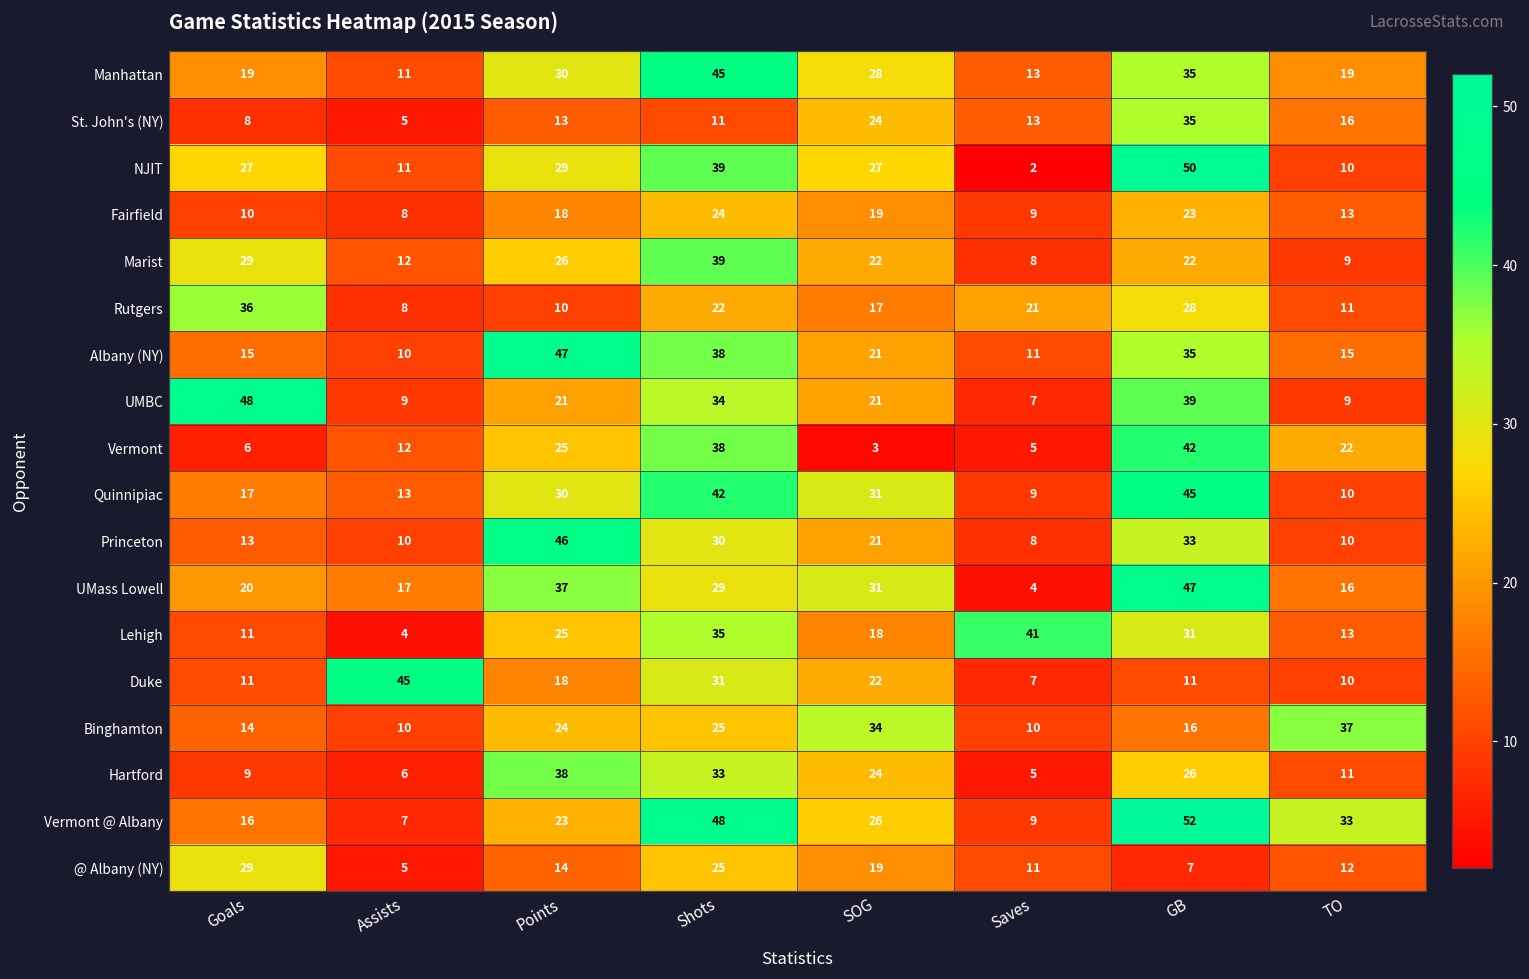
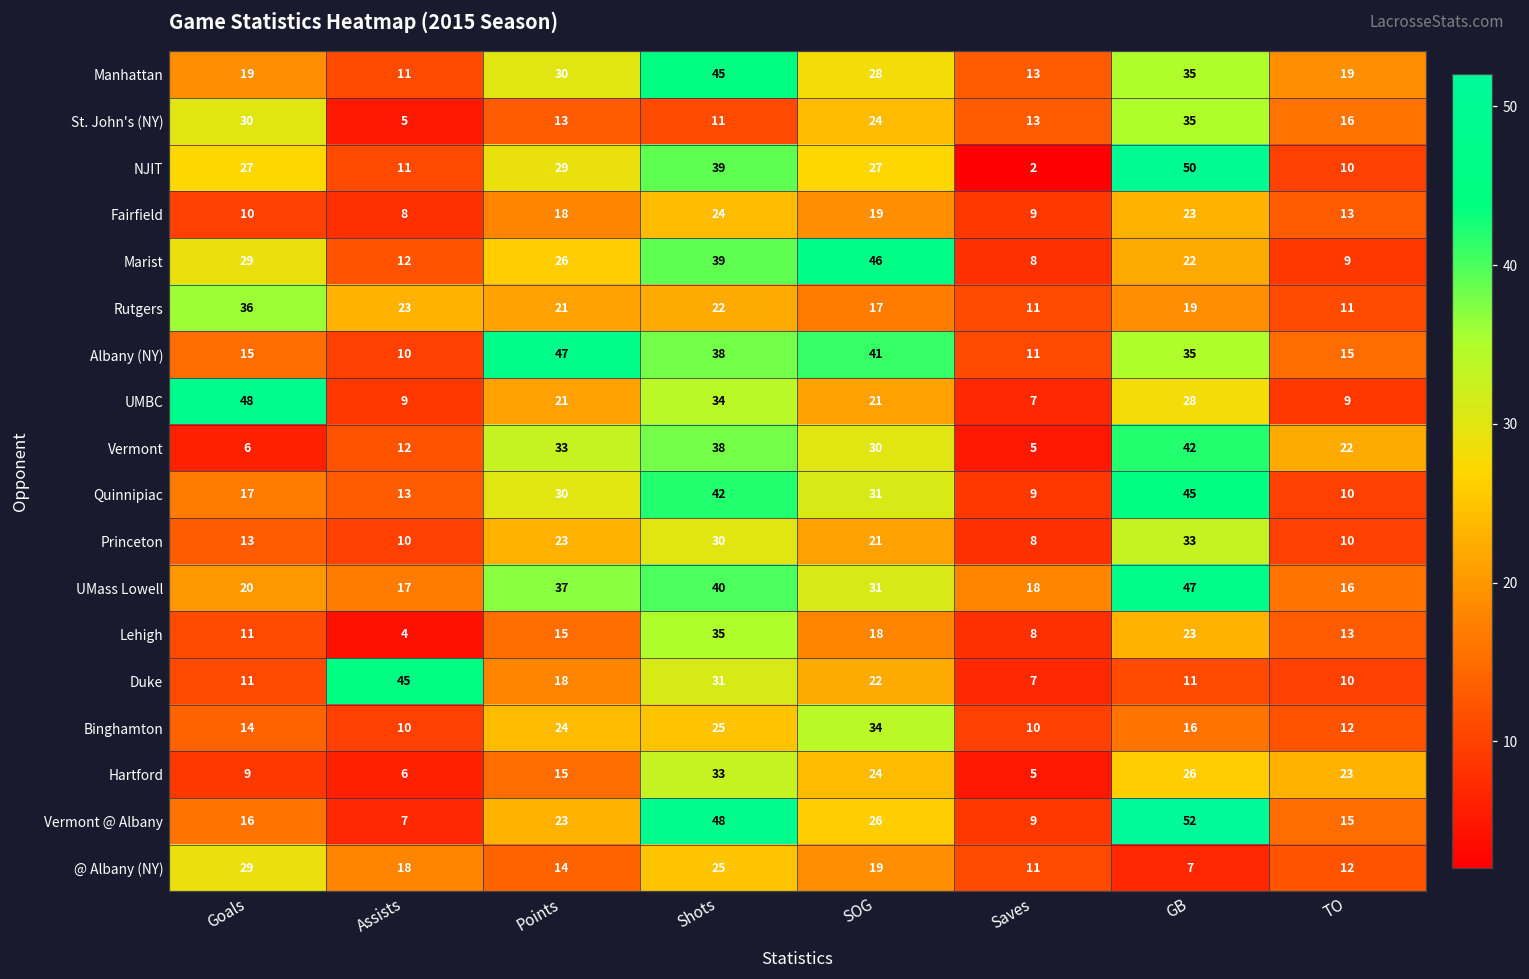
  {
    "Manhattan": {
      "Goals": 19,
      "Assists": 11,
      "Points": 30,
      "Shots": 45,
      "SOG": 28,
      "Saves": 13,
      "GB": 35,
      "TO": 19
    },
    "St. John's (NY)": {
-     "Goals": 8,
+     "Goals": 30,
      "Assists": 5,
      "Points": 13,
      "Shots": 11,
      "SOG": 24,
      "Saves": 13,
      "GB": 35,
      "TO": 16
    },
    "NJIT": {
      "Goals": 27,
      "Assists": 11,
      "Points": 29,
      "Shots": 39,
      "SOG": 27,
      "Saves": 2,
      "GB": 50,
      "TO": 10
    },
    "Fairfield": {
      "Goals": 10,
      "Assists": 8,
      "Points": 18,
      "Shots": 24,
      "SOG": 19,
      "Saves": 9,
      "GB": 23,
      "TO": 13
    },
    "Marist": {
      "Goals": 29,
      "Assists": 12,
      "Points": 26,
      "Shots": 39,
-     "SOG": 22,
+     "SOG": 46,
      "Saves": 8,
      "GB": 22,
      "TO": 9
    },
    "Rutgers": {
      "Goals": 36,
-     "Assists": 8,
-     "Points": 10,
+     "Assists": 23,
+     "Points": 21,
      "Shots": 22,
      "SOG": 17,
-     "Saves": 21,
-     "GB": 28,
+     "Saves": 11,
+     "GB": 19,
      "TO": 11
    },
    "Albany (NY)": {
      "Goals": 15,
      "Assists": 10,
      "Points": 47,
      "Shots": 38,
-     "SOG": 21,
+     "SOG": 41,
      "Saves": 11,
      "GB": 35,
      "TO": 15
    },
    "UMBC": {
      "Goals": 48,
      "Assists": 9,
      "Points": 21,
      "Shots": 34,
      "SOG": 21,
      "Saves": 7,
-     "GB": 39,
+     "GB": 28,
      "TO": 9
    },
    "Vermont": {
      "Goals": 6,
      "Assists": 12,
-     "Points": 25,
+     "Points": 33,
      "Shots": 38,
-     "SOG": 3,
+     "SOG": 30,
      "Saves": 5,
      "GB": 42,
      "TO": 22
    },
    "Quinnipiac": {
      "Goals": 17,
      "Assists": 13,
      "Points": 30,
      "Shots": 42,
      "SOG": 31,
      "Saves": 9,
      "GB": 45,
      "TO": 10
    },
    "Princeton": {
      "Goals": 13,
      "Assists": 10,
-     "Points": 46,
+     "Points": 23,
      "Shots": 30,
      "SOG": 21,
      "Saves": 8,
      "GB": 33,
      "TO": 10
    },
    "UMass Lowell": {
      "Goals": 20,
      "Assists": 17,
      "Points": 37,
-     "Shots": 29,
+     "Shots": 40,
      "SOG": 31,
-     "Saves": 4,
+     "Saves": 18,
      "GB": 47,
      "TO": 16
    },
    "Lehigh": {
      "Goals": 11,
      "Assists": 4,
-     "Points": 25,
+     "Points": 15,
      "Shots": 35,
      "SOG": 18,
-     "Saves": 41,
-     "GB": 31,
+     "Saves": 8,
+     "GB": 23,
      "TO": 13
    },
    "Duke": {
      "Goals": 11,
      "Assists": 45,
      "Points": 18,
      "Shots": 31,
      "SOG": 22,
      "Saves": 7,
      "GB": 11,
      "TO": 10
    },
    "Binghamton": {
      "Goals": 14,
      "Assists": 10,
      "Points": 24,
      "Shots": 25,
      "SOG": 34,
      "Saves": 10,
      "GB": 16,
-     "TO": 37
+     "TO": 12
    },
    "Hartford": {
      "Goals": 9,
      "Assists": 6,
-     "Points": 38,
+     "Points": 15,
      "Shots": 33,
      "SOG": 24,
      "Saves": 5,
      "GB": 26,
-     "TO": 11
+     "TO": 23
    },
    "Vermont @ Albany": {
      "Goals": 16,
      "Assists": 7,
      "Points": 23,
      "Shots": 48,
      "SOG": 26,
      "Saves": 9,
      "GB": 52,
-     "TO": 33
+     "TO": 15
    },
    "@ Albany (NY)": {
      "Goals": 29,
-     "Assists": 5,
+     "Assists": 18,
      "Points": 14,
      "Shots": 25,
      "SOG": 19,
      "Saves": 11,
      "GB": 7,
      "TO": 12
    }
  }
